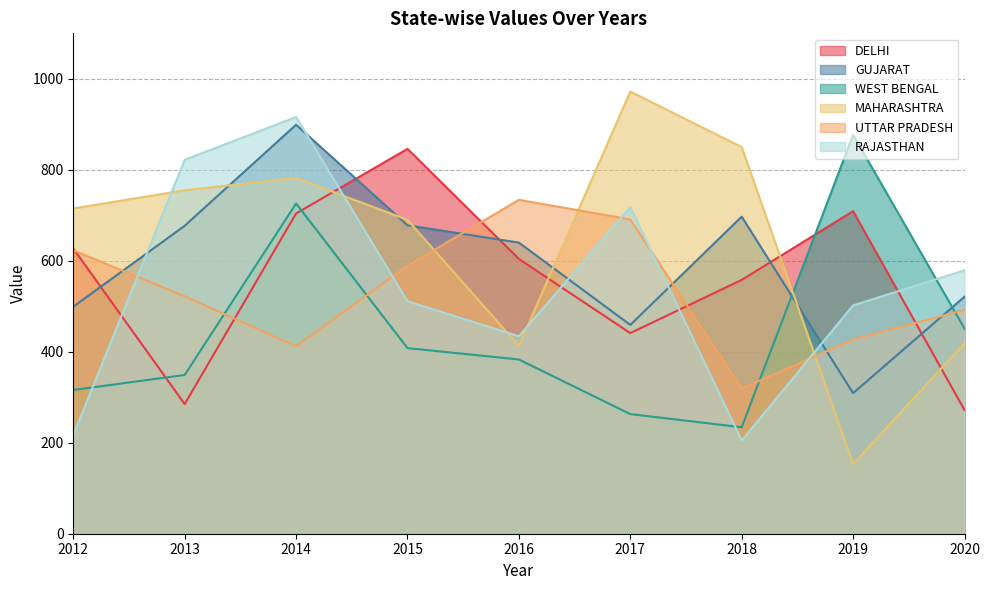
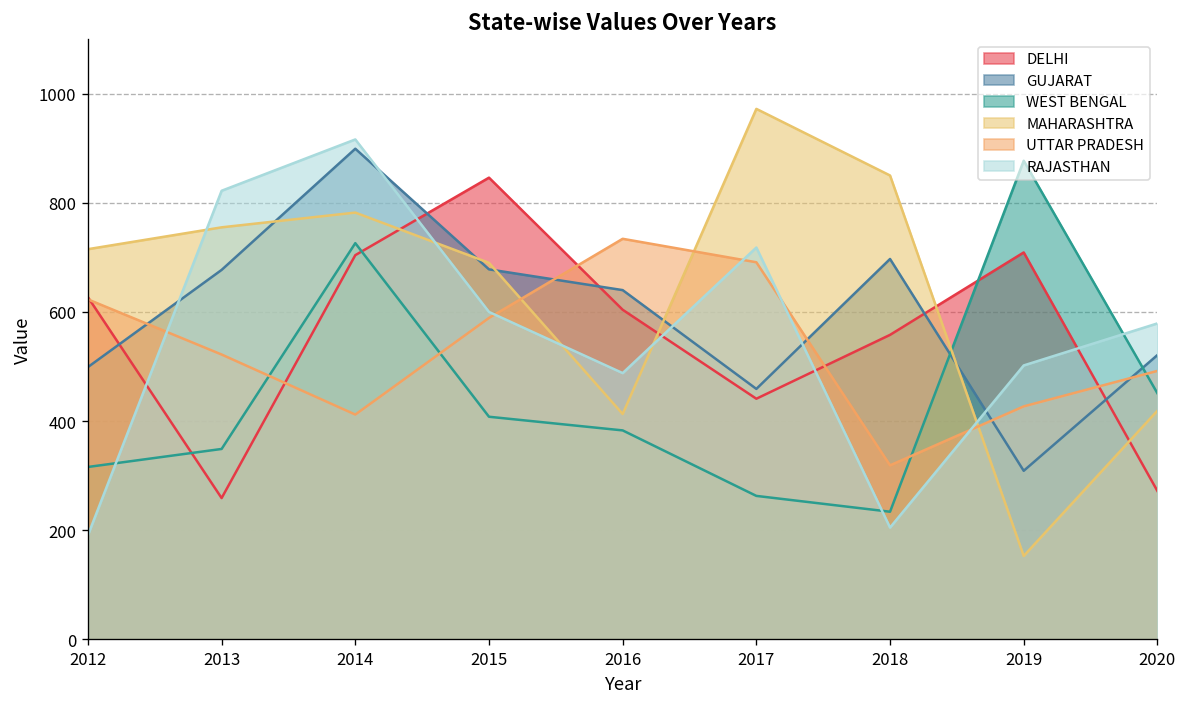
  {
    "DELHI": {
-     "2013": 290,
+     "2013": 260,
      "2014": 700,
      "2015": 850,
      "2016": 600,
      "2017": 440,
      "2018": 560,
      "2019": 710,
      "2020": 270
    },
    "RAJASTHAN": {
-     "2012": 220,
+     "2012": 190,
      "2013": 820,
      "2014": 920,
-     "2015": 510,
-     "2016": 430,
+     "2015": 600,
+     "2016": 490,
      "2017": 720,
      "2018": 210,
      "2019": 500,
      "2020": 580
    }
  }
